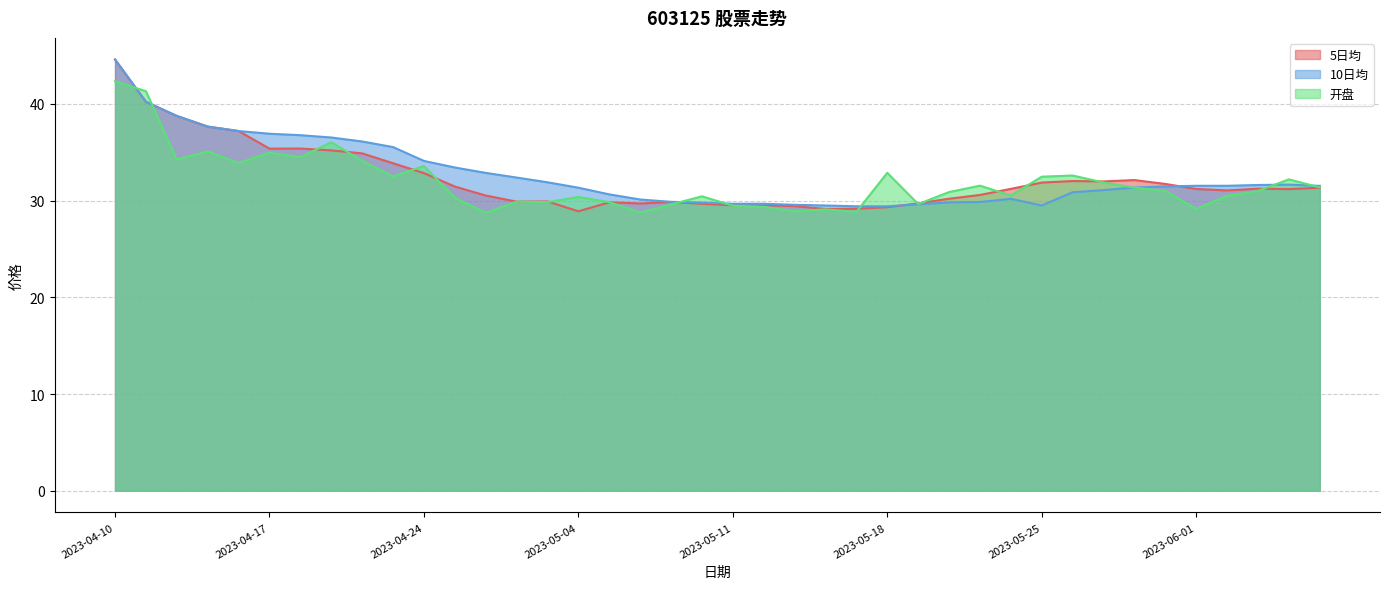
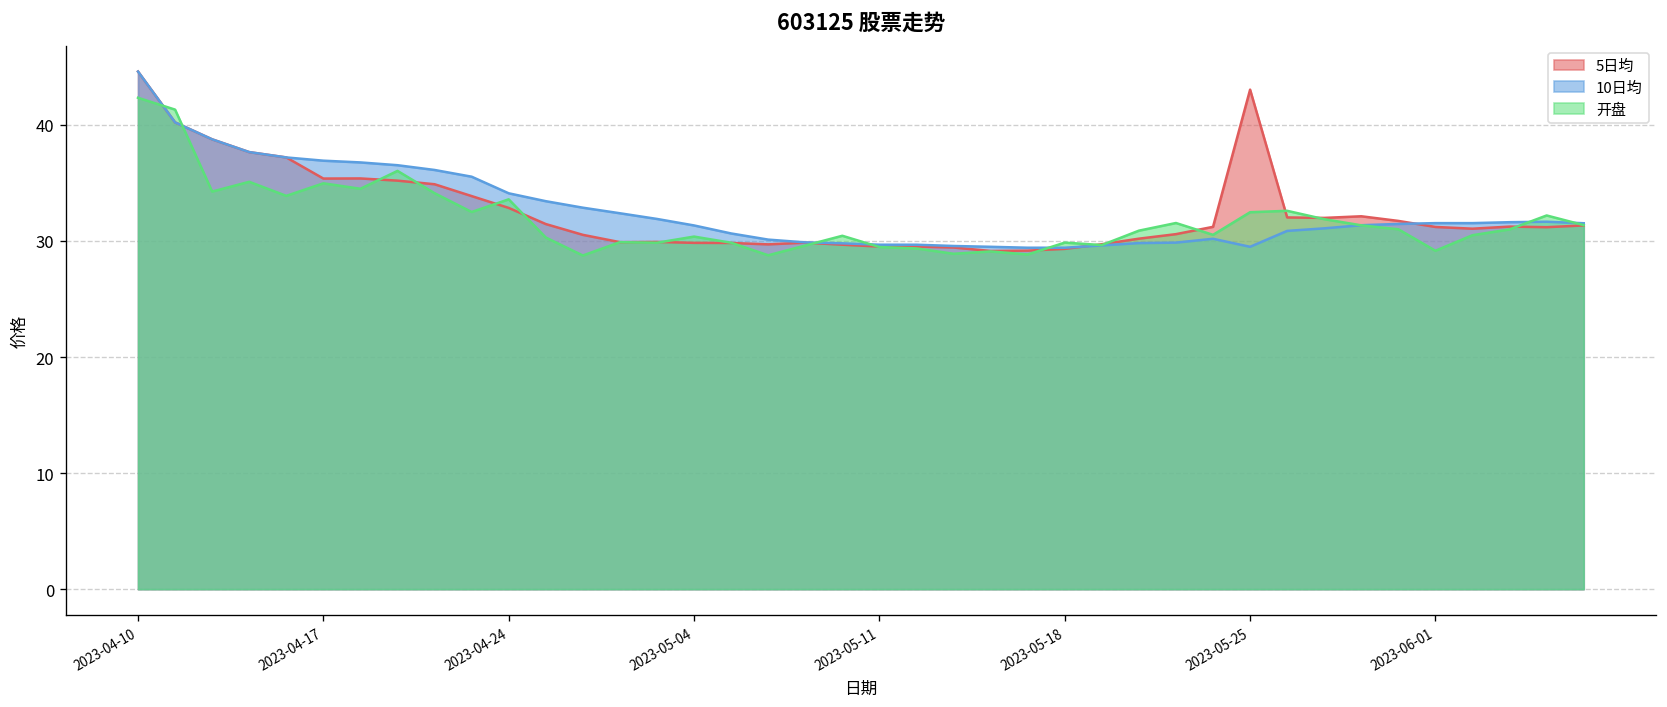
  {
    "5日均": {
      "2023-04-17": 35,
      "2023-04-24": 33,
-     "2023-05-04": 29,
-     "2023-05-25": 32,
+     "2023-05-04": 30,
+     "2023-05-25": 43,
      "2023-06-01": 31
    },
    "10日均": {
      "2023-04-17": 37,
      "2023-04-24": 34,
      "2023-05-04": 31,
      "2023-05-25": 30,
      "2023-06-01": 32
    },
    "开盘": {
      "2023-04-10": 42,
      "2023-04-17": 35,
      "2023-04-24": 34,
      "2023-05-04": 30,
-     "2023-05-18": 33,
+     "2023-05-18": 30,
      "2023-05-25": 32,
      "2023-06-01": 29
    }
  }
